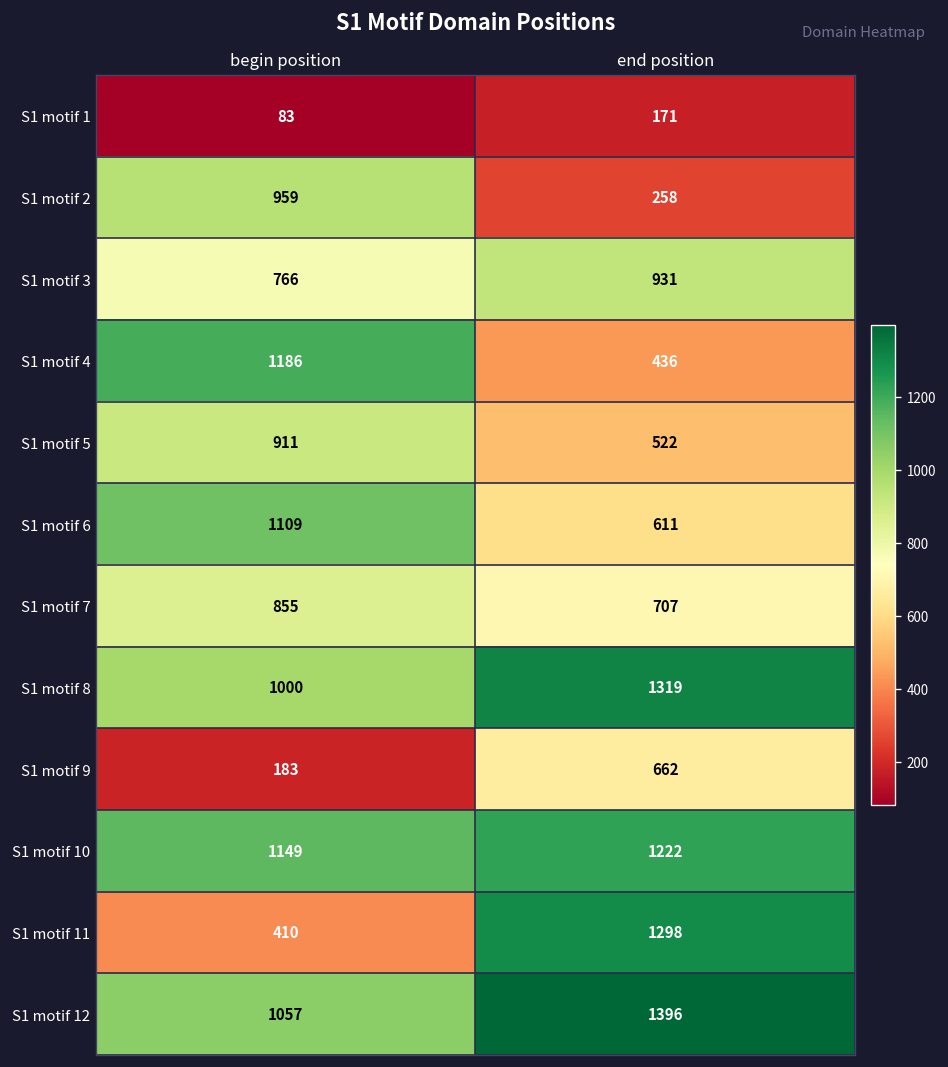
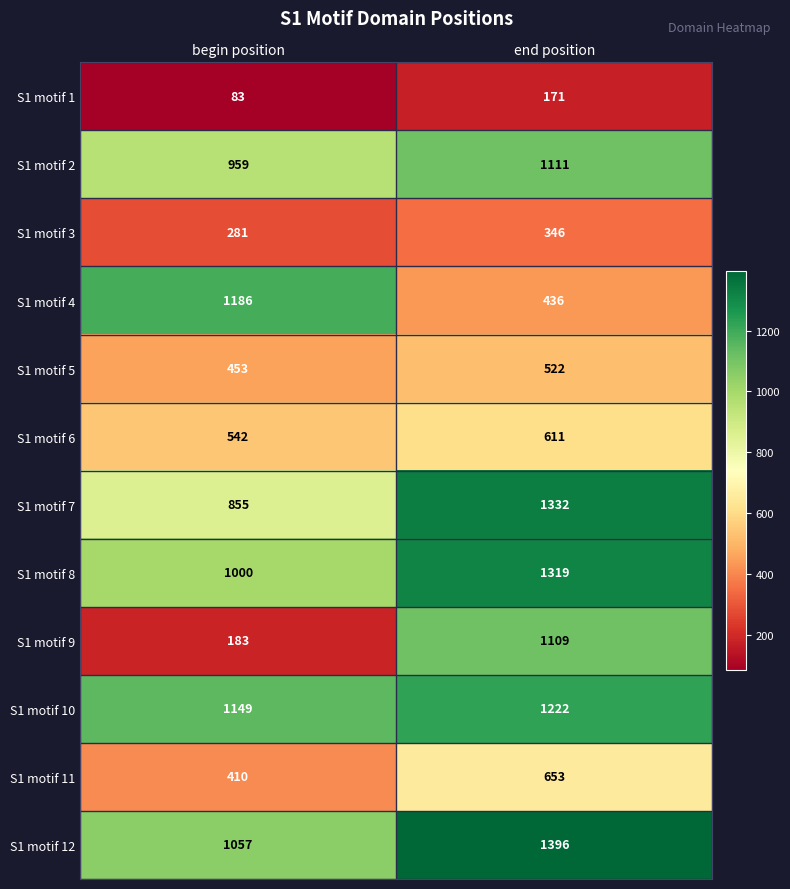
  {
    "S1 motif 1": {
      "begin position": 83,
      "end position": 171
    },
    "S1 motif 2": {
      "begin position": 959,
-     "end position": 258
+     "end position": 1111
    },
    "S1 motif 3": {
-     "begin position": 766,
-     "end position": 931
+     "begin position": 281,
+     "end position": 346
    },
    "S1 motif 4": {
      "begin position": 1186,
      "end position": 436
    },
    "S1 motif 5": {
-     "begin position": 911,
+     "begin position": 453,
      "end position": 522
    },
    "S1 motif 6": {
-     "begin position": 1109,
+     "begin position": 542,
      "end position": 611
    },
    "S1 motif 7": {
      "begin position": 855,
-     "end position": 707
+     "end position": 1332
    },
    "S1 motif 8": {
      "begin position": 1000,
      "end position": 1319
    },
    "S1 motif 9": {
      "begin position": 183,
-     "end position": 662
+     "end position": 1109
    },
    "S1 motif 10": {
      "begin position": 1149,
      "end position": 1222
    },
    "S1 motif 11": {
      "begin position": 410,
-     "end position": 1298
+     "end position": 653
    },
    "S1 motif 12": {
      "begin position": 1057,
      "end position": 1396
    }
  }
